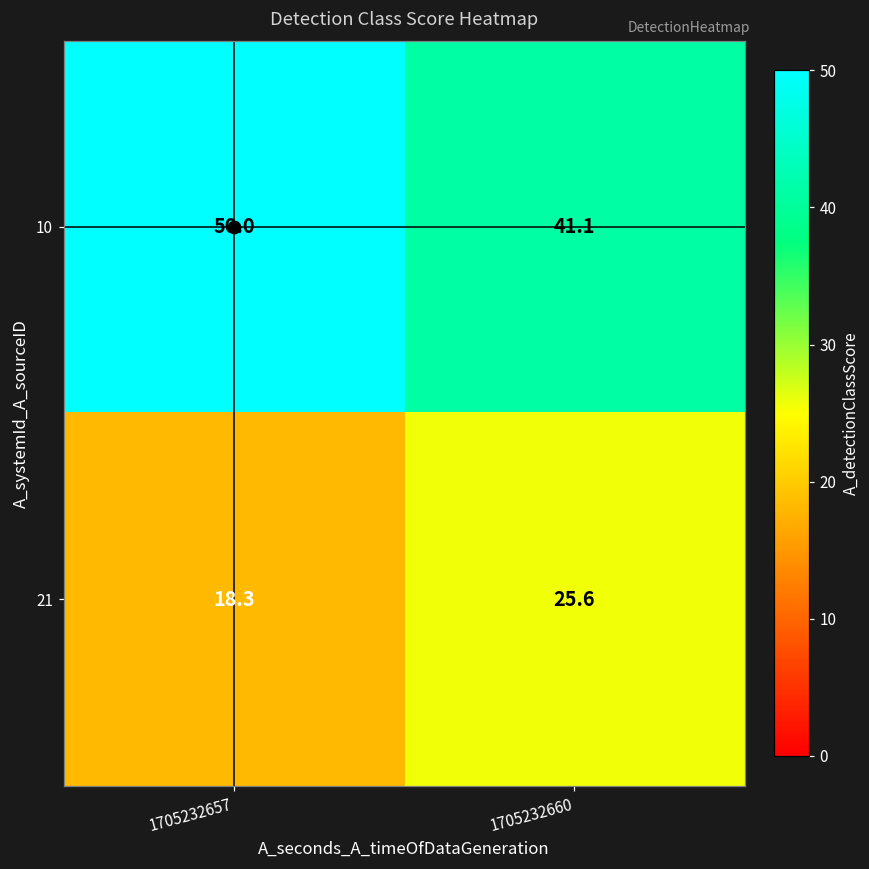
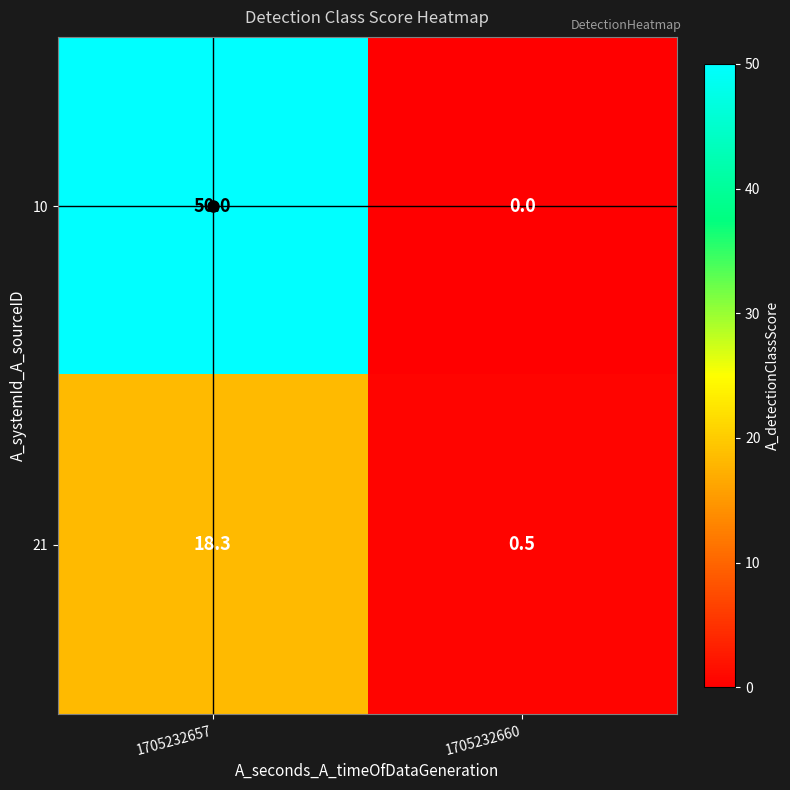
  {
    "10": {
-     "1705232660": 41.1
+     "1705232660": 0.0
    },
    "21": {
      "1705232657": 18.3,
-     "1705232660": 25.6
+     "1705232660": 0.5
    }
  }
